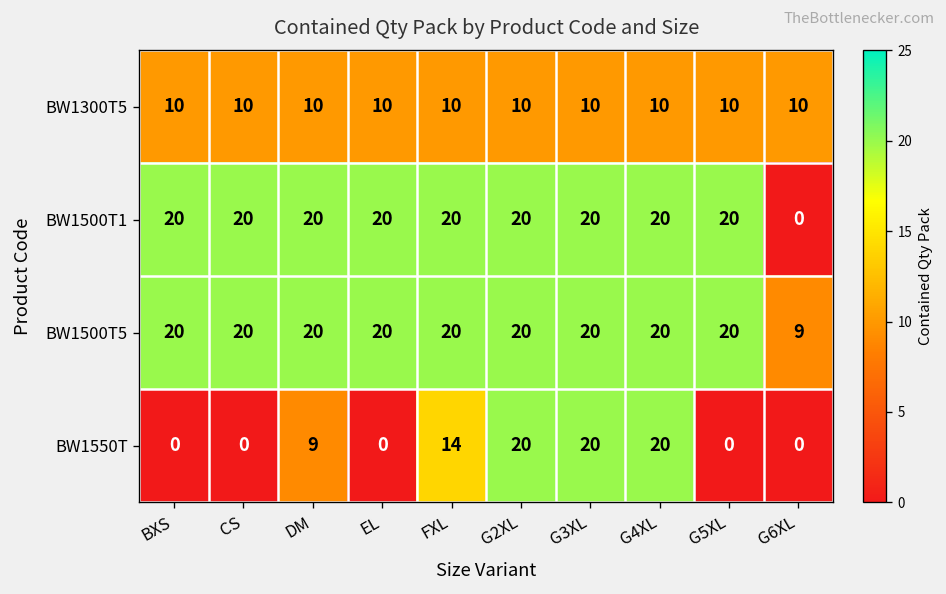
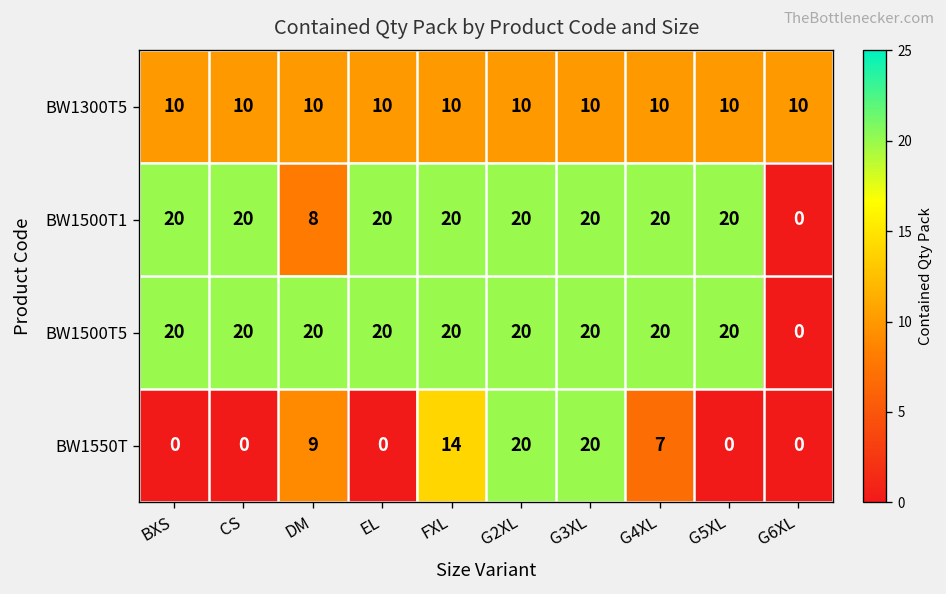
  {
    "BW1300T5": {
      "BXS": 10,
      "CS": 10,
      "DM": 10,
      "EL": 10,
      "FXL": 10,
      "G2XL": 10,
      "G3XL": 10,
      "G4XL": 10,
      "G5XL": 10,
      "G6XL": 10
    },
    "BW1500T1": {
      "BXS": 20,
      "CS": 20,
-     "DM": 20,
+     "DM": 8,
      "EL": 20,
      "FXL": 20,
      "G2XL": 20,
      "G3XL": 20,
      "G4XL": 20,
      "G5XL": 20,
      "G6XL": 0
    },
    "BW1500T5": {
      "BXS": 20,
      "CS": 20,
      "DM": 20,
      "EL": 20,
      "FXL": 20,
      "G2XL": 20,
      "G3XL": 20,
      "G4XL": 20,
      "G5XL": 20,
-     "G6XL": 9
+     "G6XL": 0
    },
    "BW1550T": {
      "BXS": 0,
      "CS": 0,
      "DM": 9,
      "EL": 0,
      "FXL": 14,
      "G2XL": 20,
      "G3XL": 20,
-     "G4XL": 20,
+     "G4XL": 7,
      "G5XL": 0,
      "G6XL": 0
    }
  }
